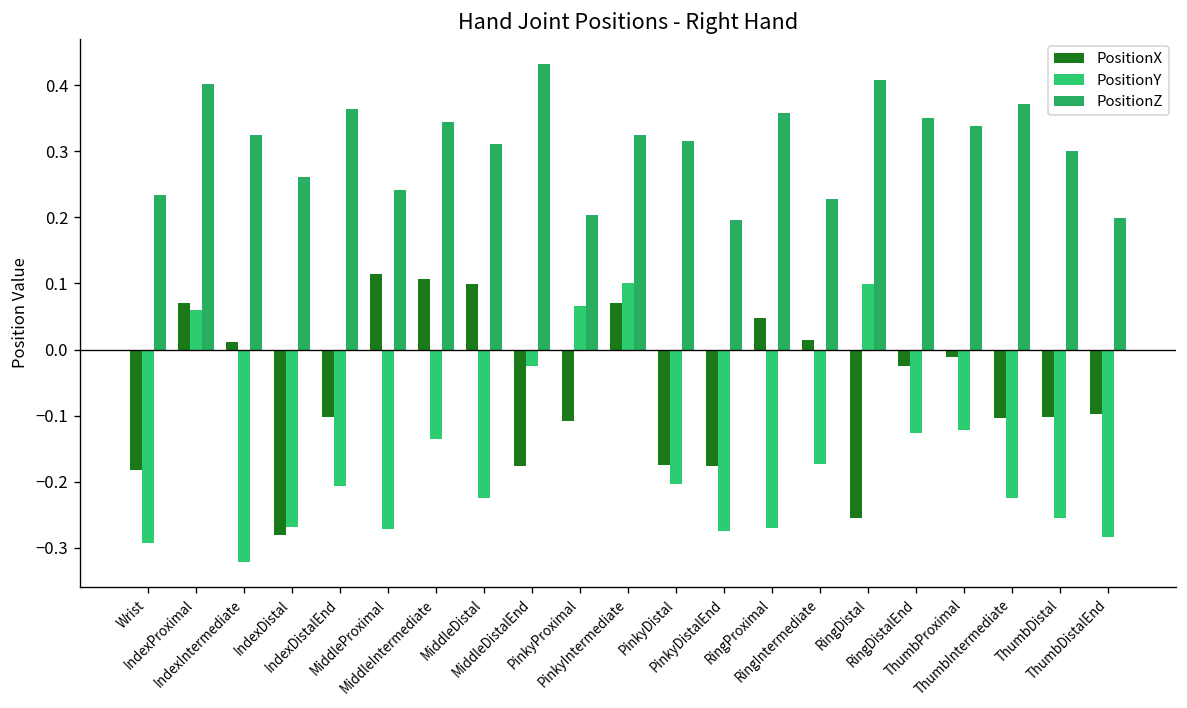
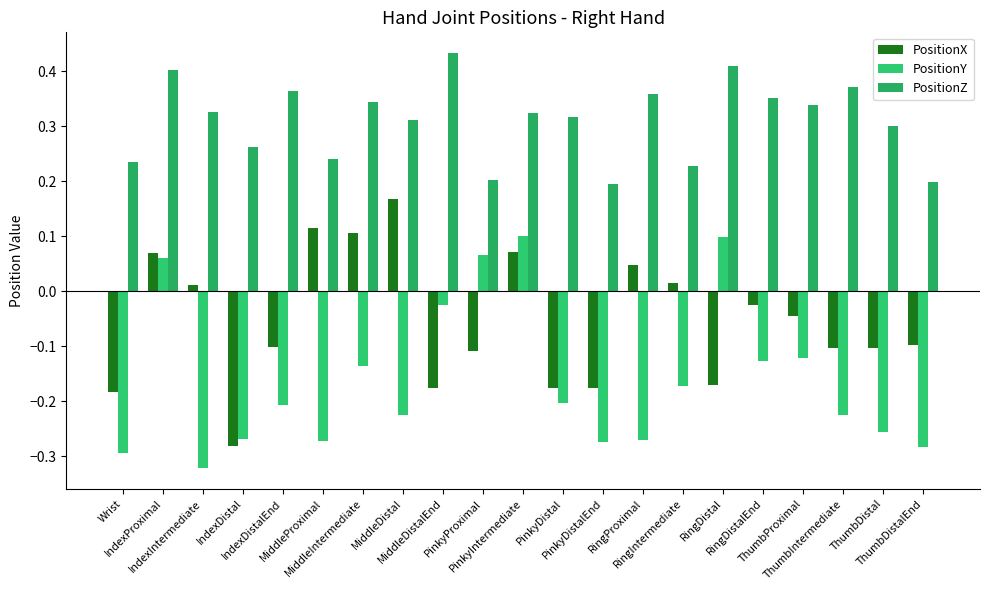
  {
    "PositionX": {
      "Wrist": -0.18,
      "IndexProximal": 0.07,
      "IndexIntermediate": 0.01,
      "IndexDistal": -0.28,
      "IndexDistalEnd": -0.10,
      "MiddleProximal": 0.11,
      "MiddleIntermediate": 0.11,
-     "MiddleDistal": 0.10,
+     "MiddleDistal": 0.17,
      "MiddleDistalEnd": -0.18,
      "PinkyProximal": -0.11,
      "PinkyIntermediate": 0.07,
      "PinkyDistal": -0.18,
      "PinkyDistalEnd": -0.18,
      "RingProximal": 0.05,
      "RingIntermediate": 0.01,
-     "RingDistal": -0.25,
+     "RingDistal": -0.17,
      "RingDistalEnd": -0.03,
-     "ThumbProximal": -0.01,
+     "ThumbProximal": -0.05,
      "ThumbIntermediate": -0.10,
      "ThumbDistal": -0.10,
      "ThumbDistalEnd": -0.10
    }
  }
